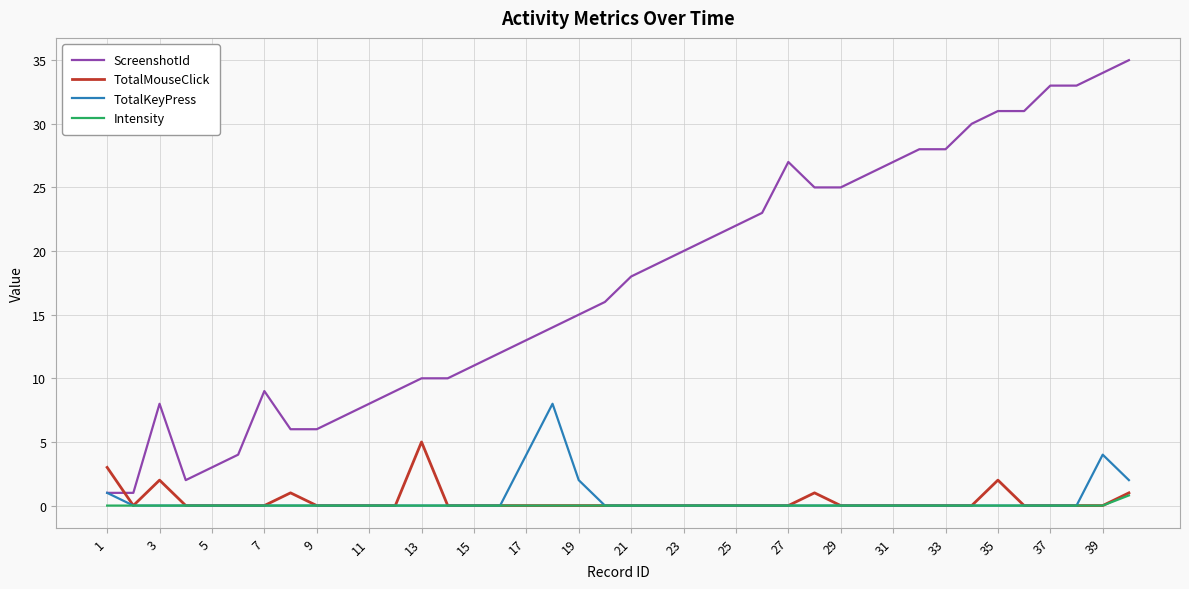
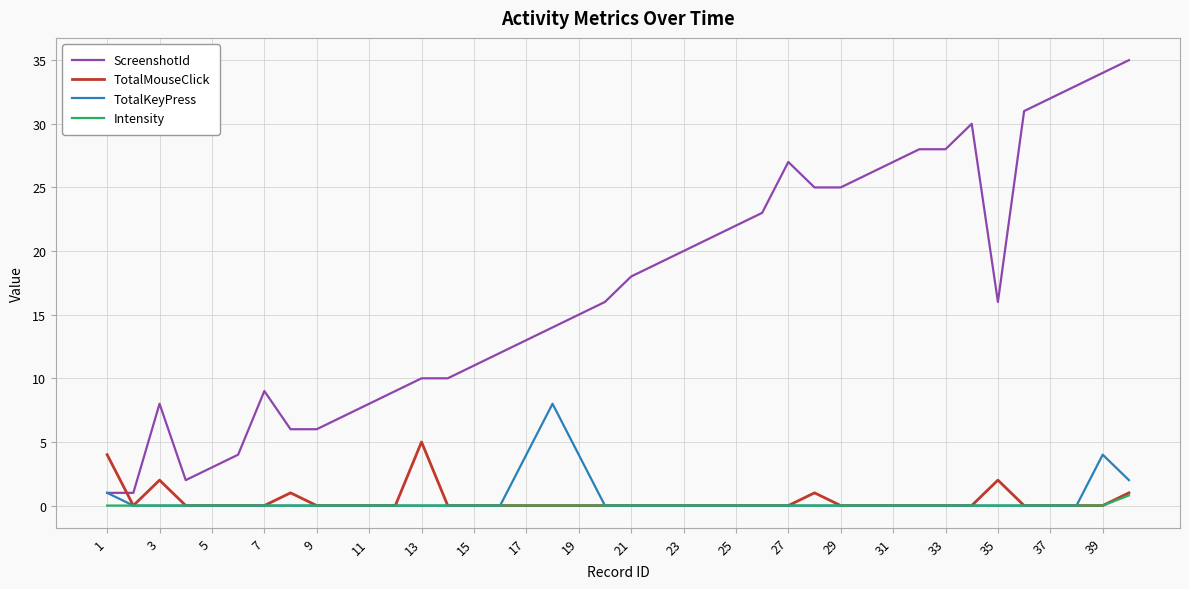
  {
    "ScreenshotId": {
      "3": 8,
      "5": 3,
      "7": 9,
      "9": 6,
      "11": 8,
      "13": 10,
      "15": 11,
      "17": 13,
      "19": 15,
      "21": 18,
      "23": 20,
      "25": 22,
      "27": 27,
      "29": 25,
      "31": 27,
      "33": 28,
-     "35": 31,
-     "37": 33,
+     "35": 16,
+     "37": 32,
      "39": 34
    },
    "TotalMouseClick": {
-     "1": 3,
+     "1": 4,
      "3": 2,
      "13": 5,
      "35": 2
    },
    "TotalKeyPress": {
      "17": 4,
-     "19": 2,
+     "19": 4,
      "39": 4
    },
    "Intensity": {
      "1": 0
    }
  }
